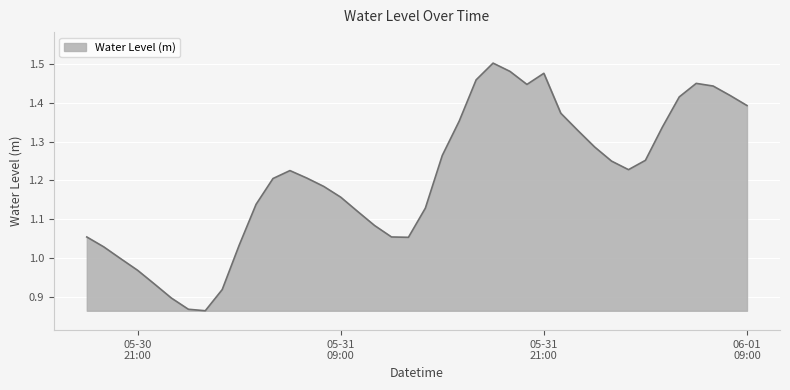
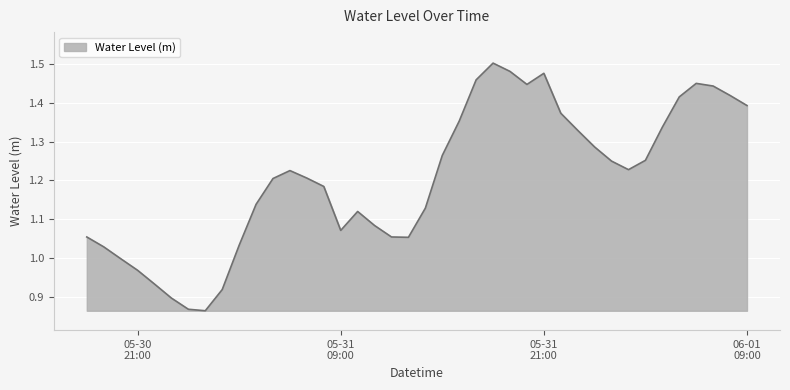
  {
    "05-30 21:00": 0.97,
-   "05-31 09:00": 1.16,
+   "05-31 09:00": 1.07,
    "05-31 21:00": 1.48,
    "06-01 09:00": 1.39
  }
